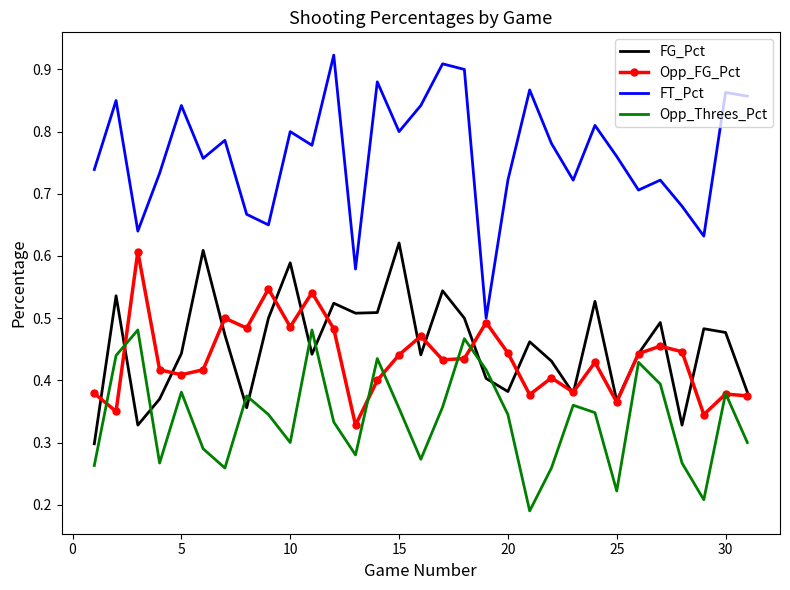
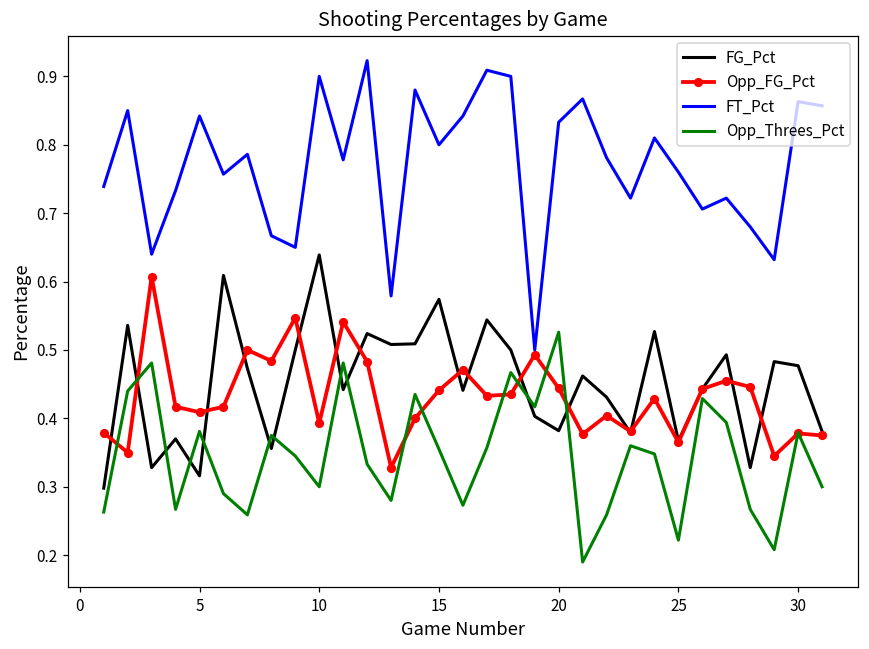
  {
    "FG_Pct": {
-     "5": 0.44,
-     "10": 0.59,
-     "15": 0.62,
+     "5": 0.32,
+     "10": 0.64,
+     "15": 0.57,
      "20": 0.38,
      "30": 0.48
    },
    "Opp_FG_Pct": {
      "5": 0.41,
-     "10": 0.49,
+     "10": 0.39,
      "15": 0.44,
      "20": 0.44
    },
    "FT_Pct": {
      "5": 0.84,
-     "10": 0.8,
+     "10": 0.9,
      "15": 0.80,
-     "20": 0.72,
+     "20": 0.83,
      "25": 0.76
    },
    "Opp_Threes_Pct": {
      "5": 0.38,
      "10": 0.30,
      "15": 0.36,
-     "20": 0.35,
+     "20": 0.53,
      "25": 0.22
    }
  }
